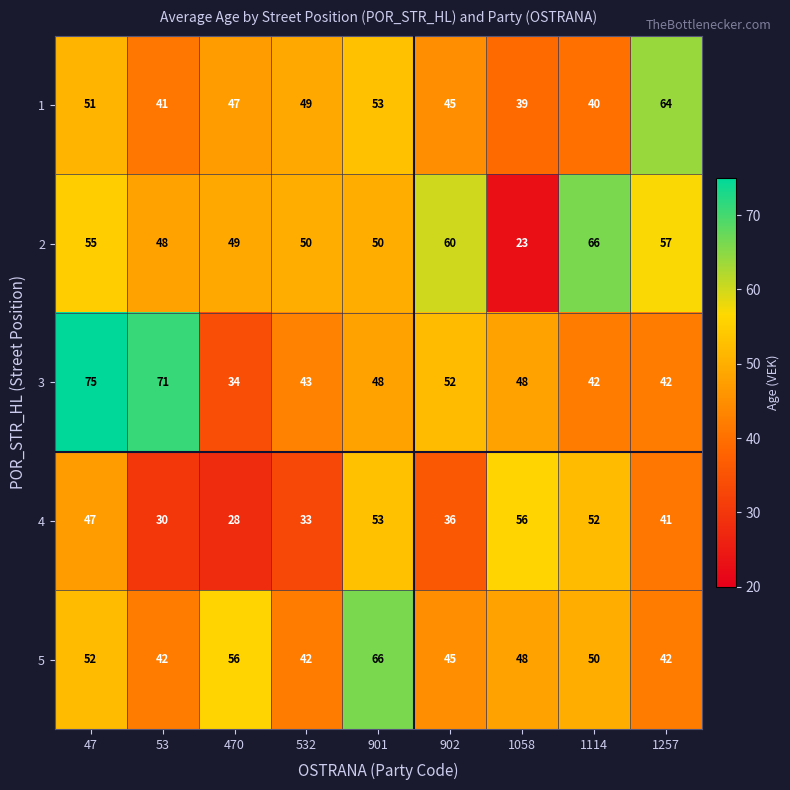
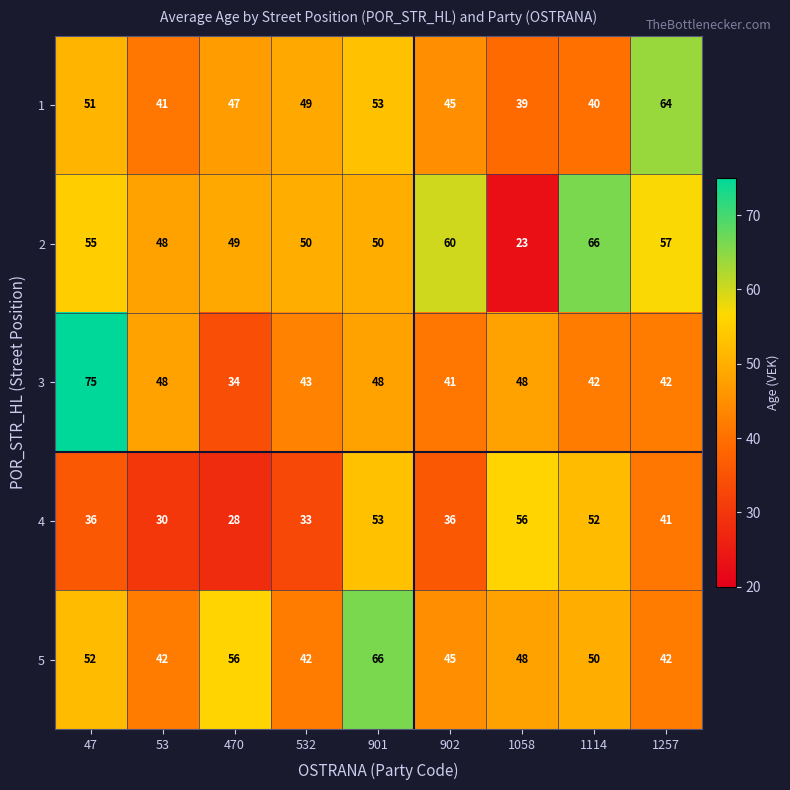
  {
    "1": {
      "47": 51,
      "53": 41,
      "470": 47,
      "532": 49,
      "901": 53,
      "902": 45,
      "1058": 39,
      "1114": 40,
      "1257": 64
    },
    "2": {
      "47": 55,
      "53": 48,
      "470": 49,
      "532": 50,
      "901": 50,
      "902": 60,
      "1058": 23,
      "1114": 66,
      "1257": 57
    },
    "3": {
      "47": 75,
-     "53": 71,
+     "53": 48,
      "470": 34,
      "532": 43,
      "901": 48,
-     "902": 52,
+     "902": 41,
      "1058": 48,
      "1114": 42,
      "1257": 42
    },
    "4": {
-     "47": 47,
+     "47": 36,
      "53": 30,
      "470": 28,
      "532": 33,
      "901": 53,
      "902": 36,
      "1058": 56,
      "1114": 52,
      "1257": 41
    },
    "5": {
      "47": 52,
      "53": 42,
      "470": 56,
      "532": 42,
      "901": 66,
      "902": 45,
      "1058": 48,
      "1114": 50,
      "1257": 42
    }
  }
